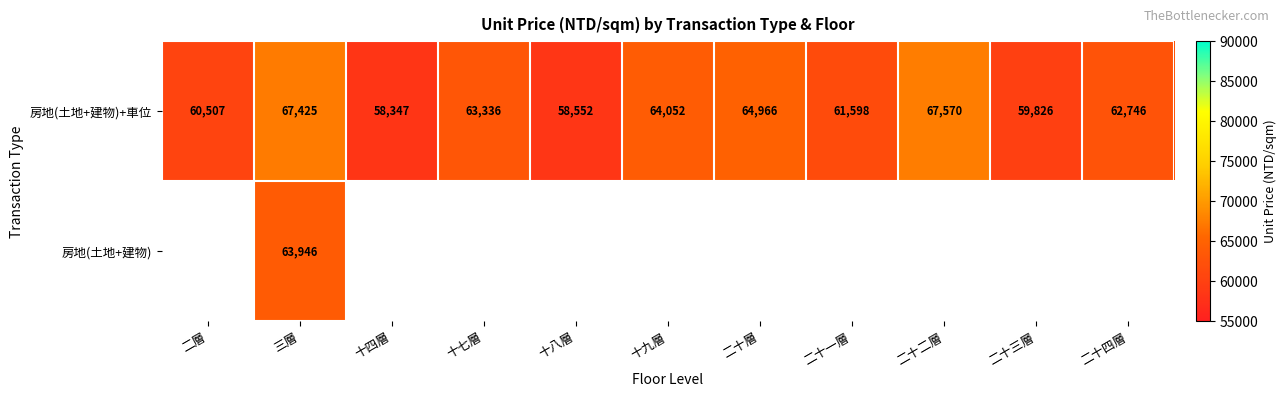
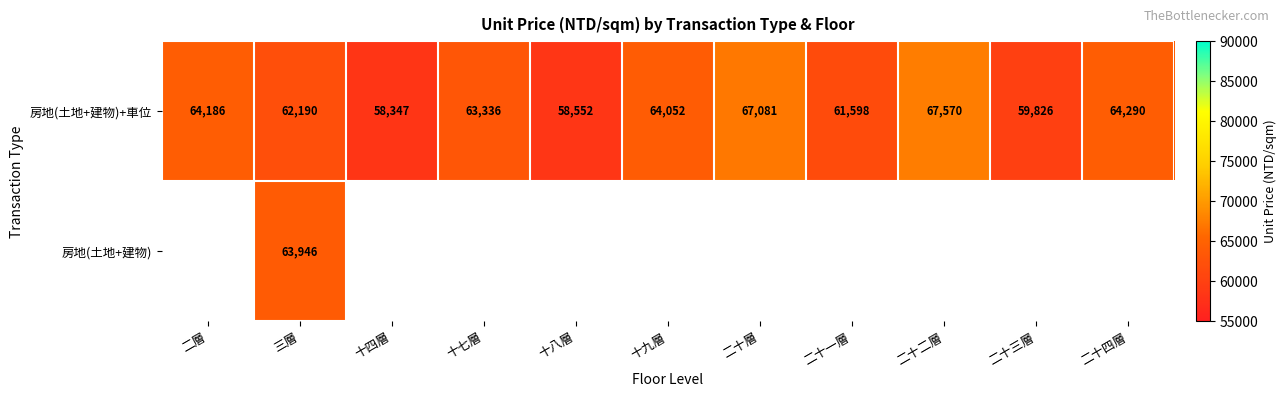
  {
    "房地(土地+建物)+車位": {
-     "二層": "60,507",
-     "三層": "67,425",
+     "二層": "64,186",
+     "三層": "62,190",
      "十四層": "58,347",
      "十七層": "63,336",
      "十八層": "58,552",
      "十九層": "64,052",
-     "二十層": "64,966",
+     "二十層": "67,081",
      "二十一層": "61,598",
      "二十二層": "67,570",
      "二十三層": "59,826",
-     "二十四層": "62,746"
+     "二十四層": "64,290"
    },
    "房地(土地+建物)": {
      "三層": "63,946"
    }
  }
